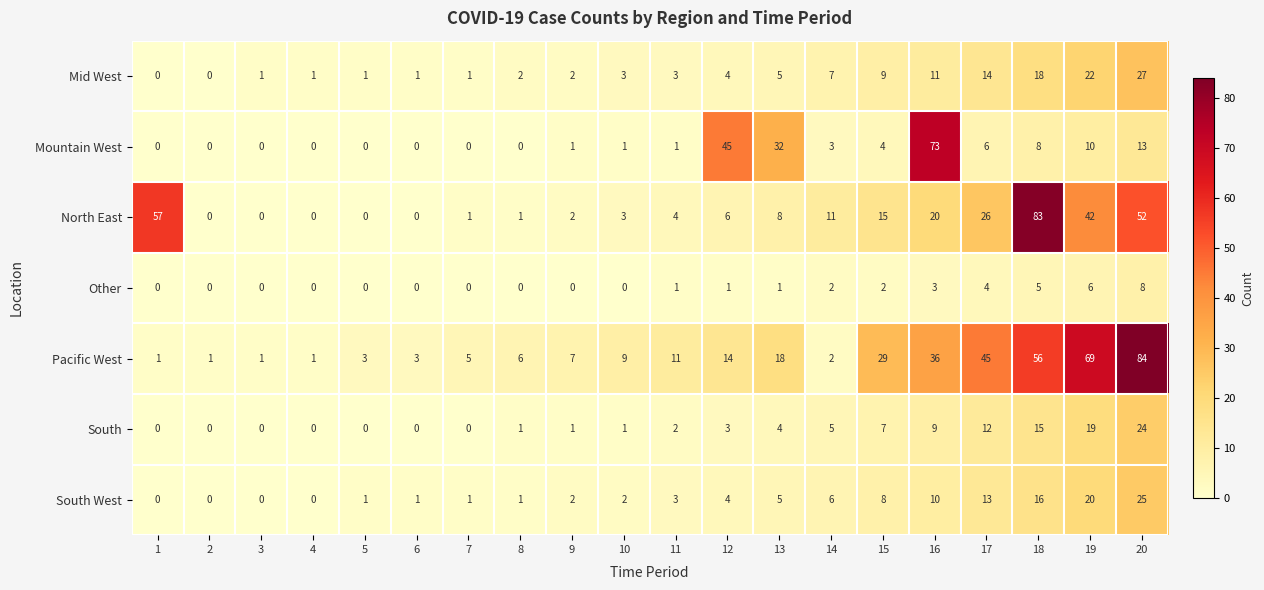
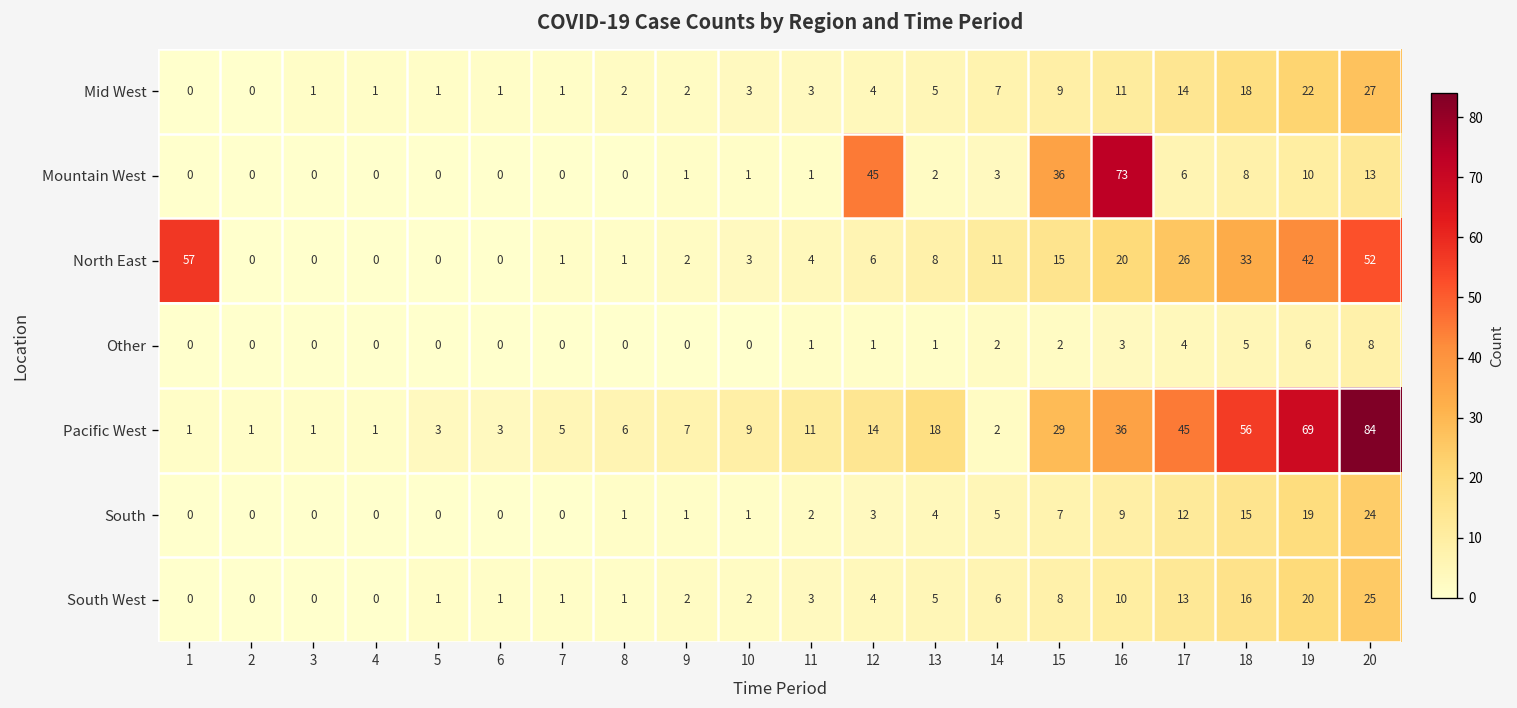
  {
    "Mid West": {
      "1": 0,
      "2": 0,
      "3": 1,
      "4": 1,
      "5": 1,
      "6": 1,
      "7": 1,
      "8": 2,
      "9": 2,
      "10": 3,
      "11": 3,
      "12": 4,
      "13": 5,
      "14": 7,
      "15": 9,
      "16": 11,
      "17": 14,
      "18": 18,
      "19": 22,
      "20": 27
    },
    "Mountain West": {
      "1": 0,
      "2": 0,
      "3": 0,
      "4": 0,
      "5": 0,
      "6": 0,
      "7": 0,
      "8": 0,
      "9": 1,
      "10": 1,
      "11": 1,
      "12": 45,
-     "13": 32,
+     "13": 2,
      "14": 3,
-     "15": 4,
+     "15": 36,
      "16": 73,
      "17": 6,
      "18": 8,
      "19": 10,
      "20": 13
    },
    "North East": {
      "1": 57,
      "2": 0,
      "3": 0,
      "4": 0,
      "5": 0,
      "6": 0,
      "7": 1,
      "8": 1,
      "9": 2,
      "10": 3,
      "11": 4,
      "12": 6,
      "13": 8,
      "14": 11,
      "15": 15,
      "16": 20,
      "17": 26,
-     "18": 83,
+     "18": 33,
      "19": 42,
      "20": 52
    },
    "Other": {
      "1": 0,
      "2": 0,
      "3": 0,
      "4": 0,
      "5": 0,
      "6": 0,
      "7": 0,
      "8": 0,
      "9": 0,
      "10": 0,
      "11": 1,
      "12": 1,
      "13": 1,
      "14": 2,
      "15": 2,
      "16": 3,
      "17": 4,
      "18": 5,
      "19": 6,
      "20": 8
    },
    "Pacific West": {
      "1": 1,
      "2": 1,
      "3": 1,
      "4": 1,
      "5": 3,
      "6": 3,
      "7": 5,
      "8": 6,
      "9": 7,
      "10": 9,
      "11": 11,
      "12": 14,
      "13": 18,
      "14": 2,
      "15": 29,
      "16": 36,
      "17": 45,
      "18": 56,
      "19": 69,
      "20": 84
    },
    "South": {
      "1": 0,
      "2": 0,
      "3": 0,
      "4": 0,
      "5": 0,
      "6": 0,
      "7": 0,
      "8": 1,
      "9": 1,
      "10": 1,
      "11": 2,
      "12": 3,
      "13": 4,
      "14": 5,
      "15": 7,
      "16": 9,
      "17": 12,
      "18": 15,
      "19": 19,
      "20": 24
    },
    "South West": {
      "1": 0,
      "2": 0,
      "3": 0,
      "4": 0,
      "5": 1,
      "6": 1,
      "7": 1,
      "8": 1,
      "9": 2,
      "10": 2,
      "11": 3,
      "12": 4,
      "13": 5,
      "14": 6,
      "15": 8,
      "16": 10,
      "17": 13,
      "18": 16,
      "19": 20,
      "20": 25
    }
  }
